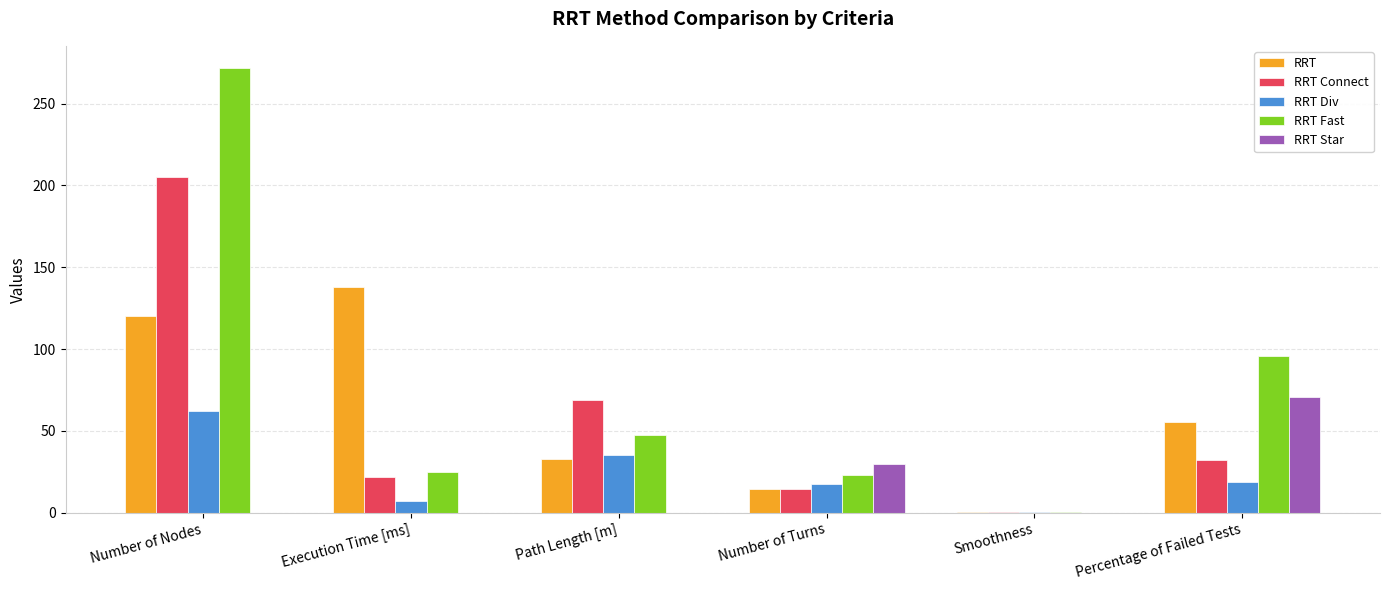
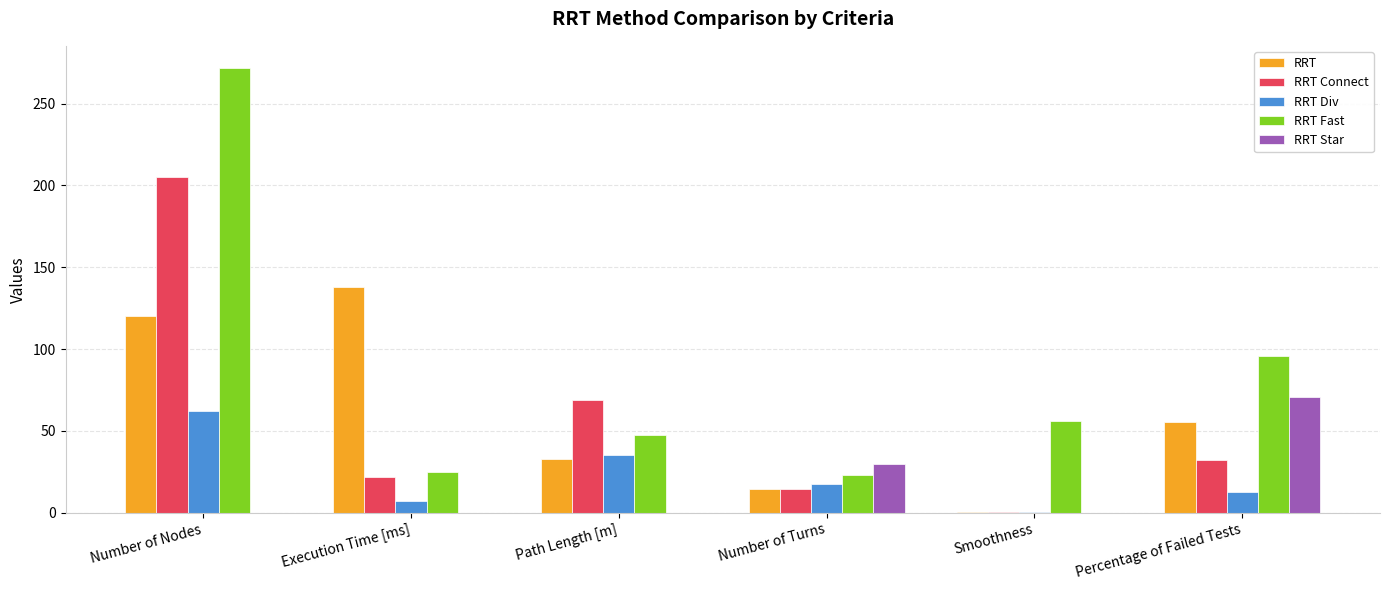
  {
    "RRT": {
      "Number of Nodes": 120,
      "Execution Time [ms]": 138,
      "Path Length [m]": 33,
      "Number of Turns": 14,
      "Percentage of Failed Tests": 56
    },
    "RRT Connect": {
      "Number of Nodes": 205,
      "Execution Time [ms]": 22,
      "Path Length [m]": 69,
      "Number of Turns": 15,
      "Percentage of Failed Tests": 32
    },
    "RRT Div": {
      "Number of Nodes": 62,
      "Execution Time [ms]": 7,
      "Path Length [m]": 35,
      "Number of Turns": 17,
-     "Percentage of Failed Tests": 19
+     "Percentage of Failed Tests": 12
    },
    "RRT Fast": {
      "Number of Nodes": 272,
      "Execution Time [ms]": 25,
      "Path Length [m]": 47,
      "Number of Turns": 23,
-     "Smoothness": 1,
+     "Smoothness": 56,
      "Percentage of Failed Tests": 96
    },
    "RRT Star": {
      "Number of Nodes": 0,
      "Execution Time [ms]": 0,
      "Path Length [m]": 0,
      "Number of Turns": 30,
      "Smoothness": 0,
      "Percentage of Failed Tests": 71
    }
  }
